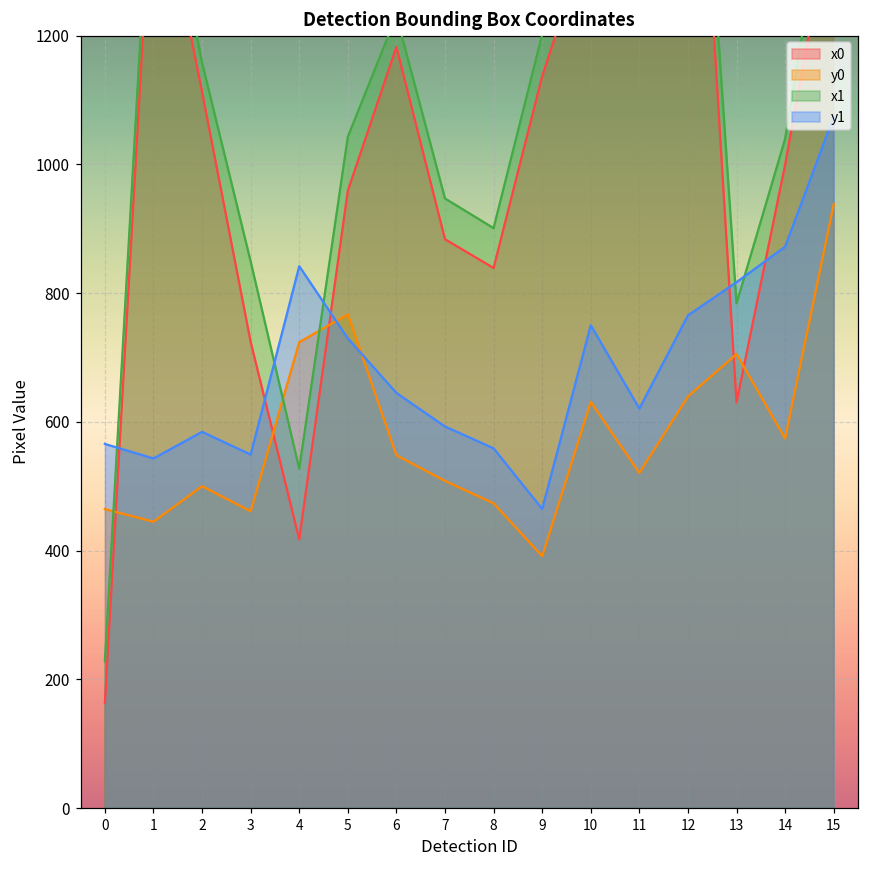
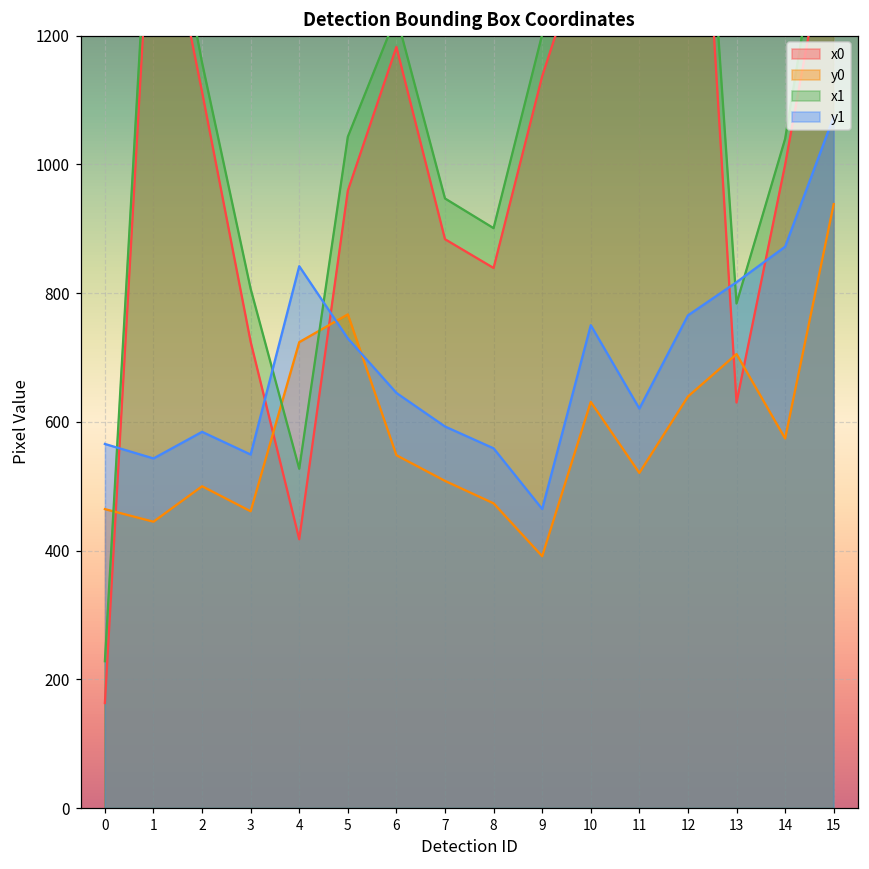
  {
    "x1": {
      "0": 230,
      "2": 1160,
-     "3": 850,
+     "3": 810,
      "4": 530,
      "5": 1040,
      "7": 950,
      "8": 900,
      "9": 1200,
      "13": 780,
      "14": 1040
    },
    "y1": {
      "0": 570,
      "1": 540,
      "2": 580,
      "3": 550,
      "4": 840,
      "5": 730,
      "6": 640,
      "7": 590,
      "8": 560,
      "9": 460,
      "10": 750,
      "11": 620,
      "12": 770,
      "13": 820,
      "14": 870
    }
  }
